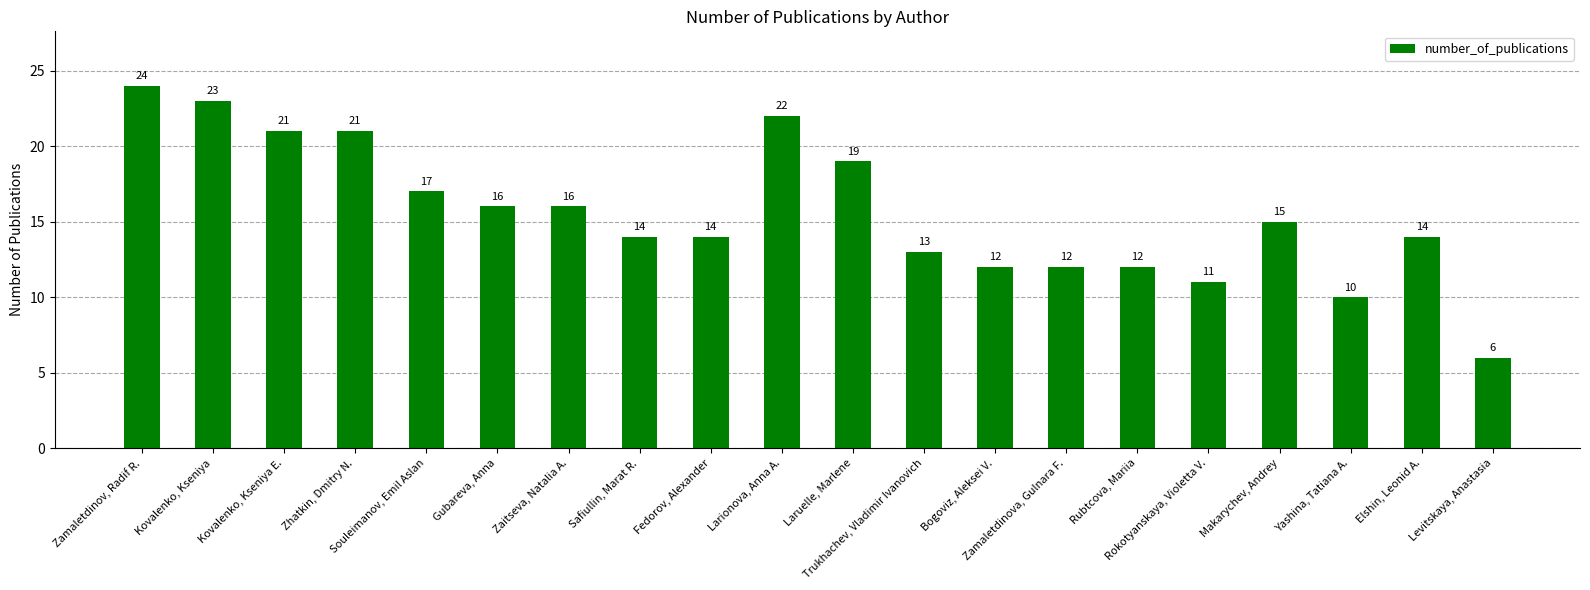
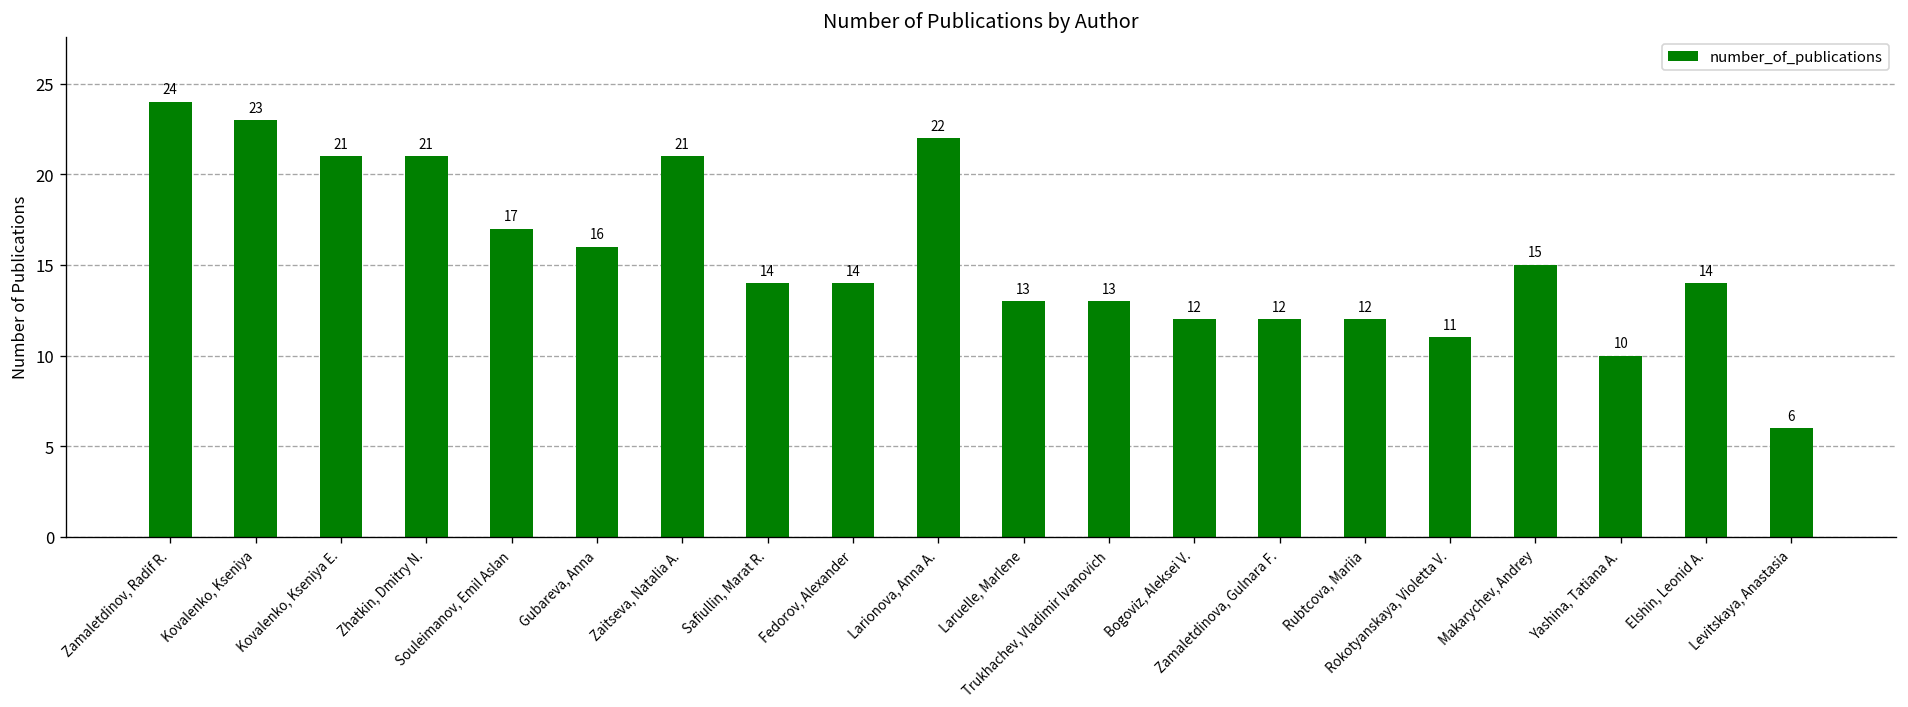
  {
    "Zamaletdinov, Radif R.": 24,
    "Kovalenko, Kseniya": 23,
    "Kovalenko, Kseniya E.": 21,
    "Zhatkin, Dmitry N.": 21,
    "Souleimanov, Emil Aslan": 17,
    "Gubareva, Anna": 16,
-   "Zaitseva, Natalia A.": 16,
+   "Zaitseva, Natalia A.": 21,
    "Safiullin, Marat R.": 14,
    "Fedorov, Alexander": 14,
    "Larionova, Anna A.": 22,
-   "Laruelle, Marlene": 19,
+   "Laruelle, Marlene": 13,
    "Trukhachev, Vladimir Ivanovich": 13,
    "Bogoviz, Aleksei V.": 12,
    "Zamaletdinova, Gulnara F.": 12,
    "Rubtcova, Mariia": 12,
    "Rokotyanskaya, Violetta V.": 11,
    "Makarychev, Andrey": 15,
    "Yashina, Tatiana A.": 10,
    "Elshin, Leonid A.": 14,
    "Levitskaya, Anastasia": 6
  }
